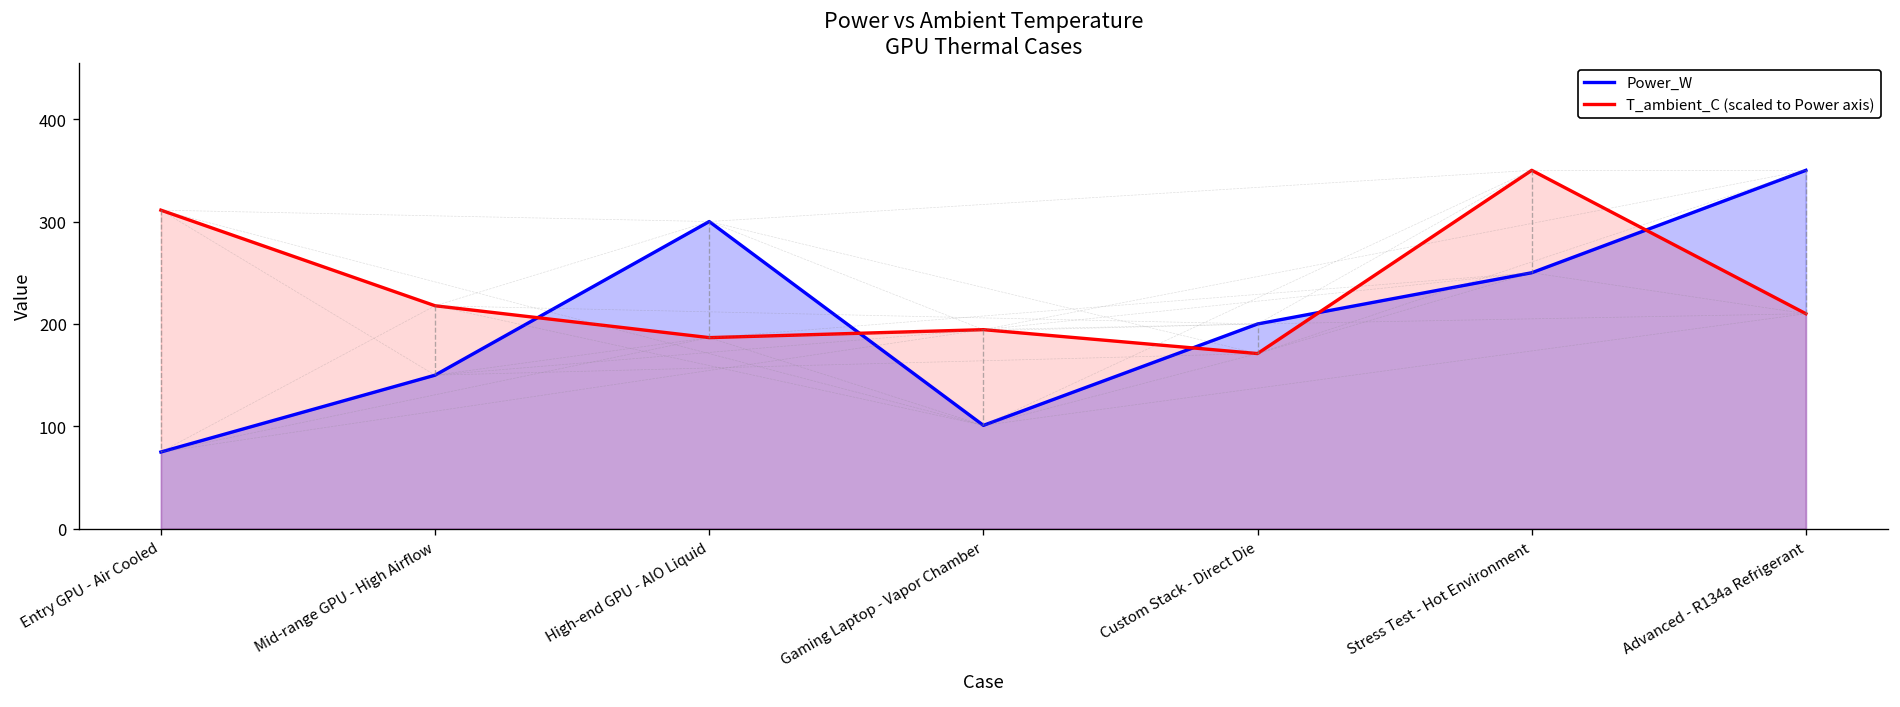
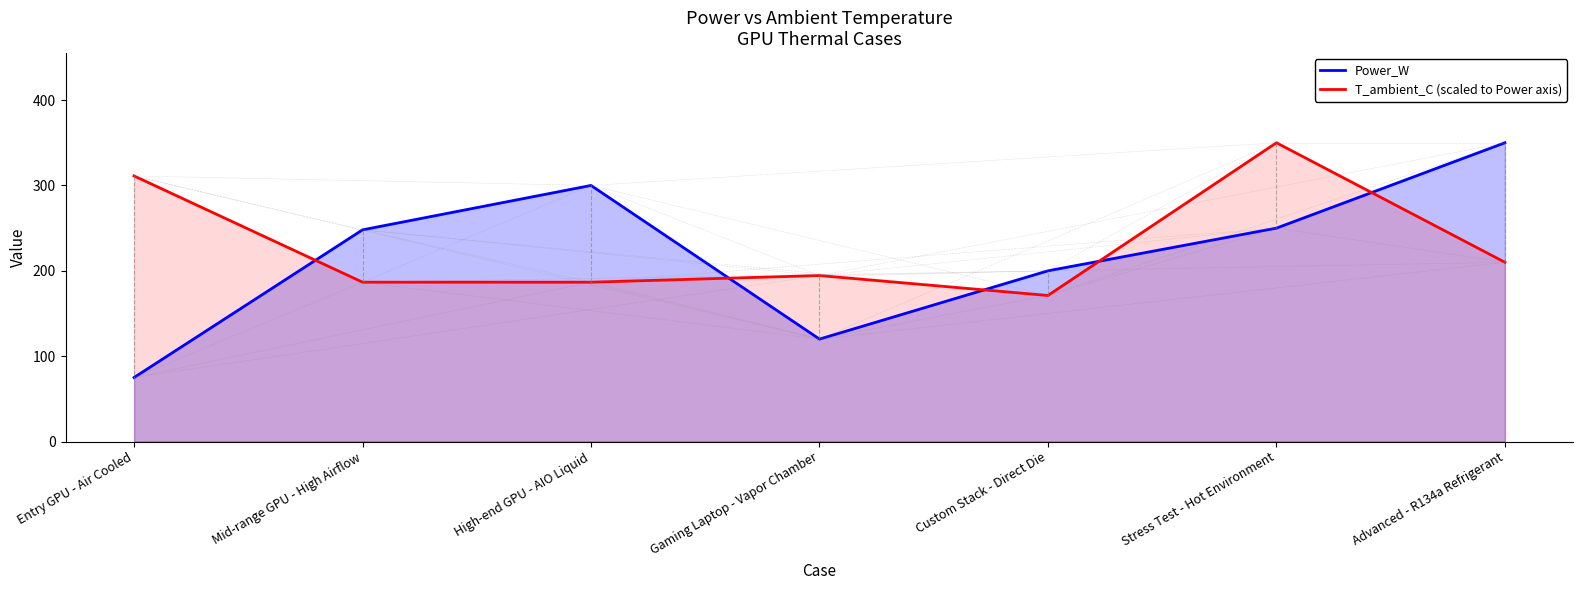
  {
    "Power_W": {
-     "Mid-range GPU - High Airflow": 150,
-     "Gaming Laptop - Vapor Chamber": 100
+     "Mid-range GPU - High Airflow": 250,
+     "Gaming Laptop - Vapor Chamber": 120
    },
    "T_ambient_C (scaled to Power axis)": {
-     "Mid-range GPU - High Airflow": 220
+     "Mid-range GPU - High Airflow": 190
    }
  }
